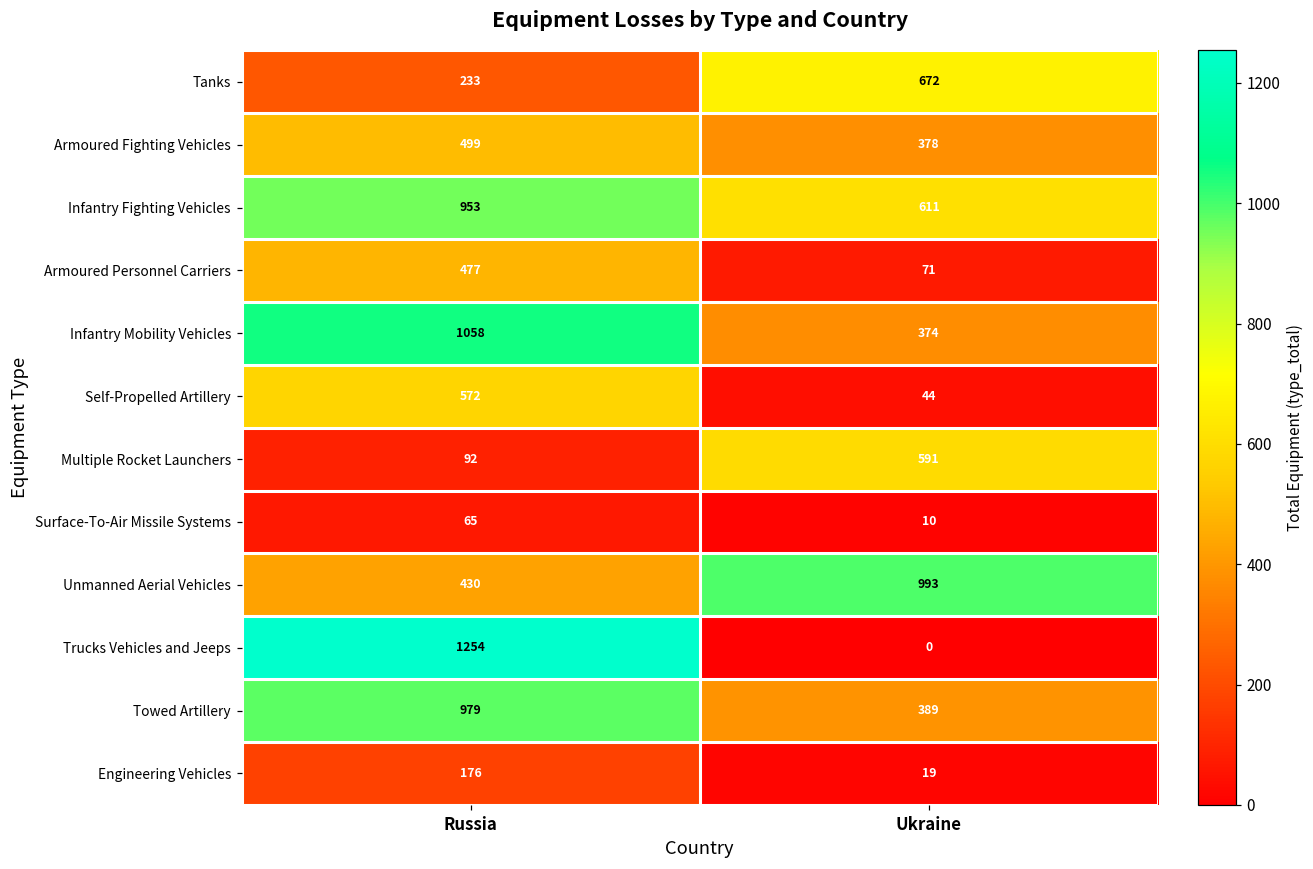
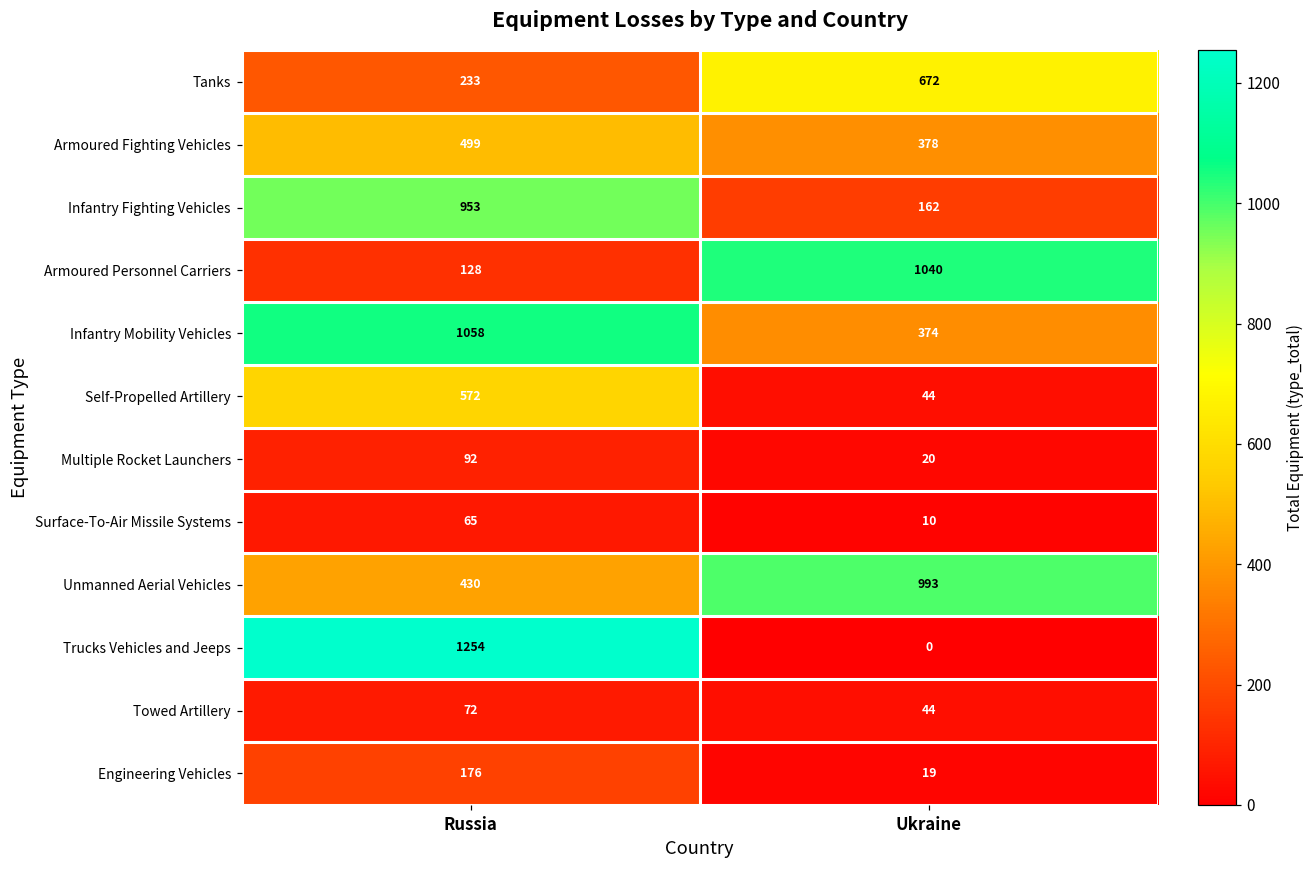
  {
    "Tanks": {
      "Russia": 233,
      "Ukraine": 672
    },
    "Armoured Fighting Vehicles": {
      "Russia": 499,
      "Ukraine": 378
    },
    "Infantry Fighting Vehicles": {
      "Russia": 953,
-     "Ukraine": 611
+     "Ukraine": 162
    },
    "Armoured Personnel Carriers": {
-     "Russia": 477,
-     "Ukraine": 71
+     "Russia": 128,
+     "Ukraine": 1040
    },
    "Infantry Mobility Vehicles": {
      "Russia": 1058,
      "Ukraine": 374
    },
    "Self-Propelled Artillery": {
      "Russia": 572,
      "Ukraine": 44
    },
    "Multiple Rocket Launchers": {
      "Russia": 92,
-     "Ukraine": 591
+     "Ukraine": 20
    },
    "Surface-To-Air Missile Systems": {
      "Russia": 65,
      "Ukraine": 10
    },
    "Unmanned Aerial Vehicles": {
      "Russia": 430,
      "Ukraine": 993
    },
    "Trucks Vehicles and Jeeps": {
      "Russia": 1254,
      "Ukraine": 0
    },
    "Towed Artillery": {
-     "Russia": 979,
-     "Ukraine": 389
+     "Russia": 72,
+     "Ukraine": 44
    },
    "Engineering Vehicles": {
      "Russia": 176,
      "Ukraine": 19
    }
  }
